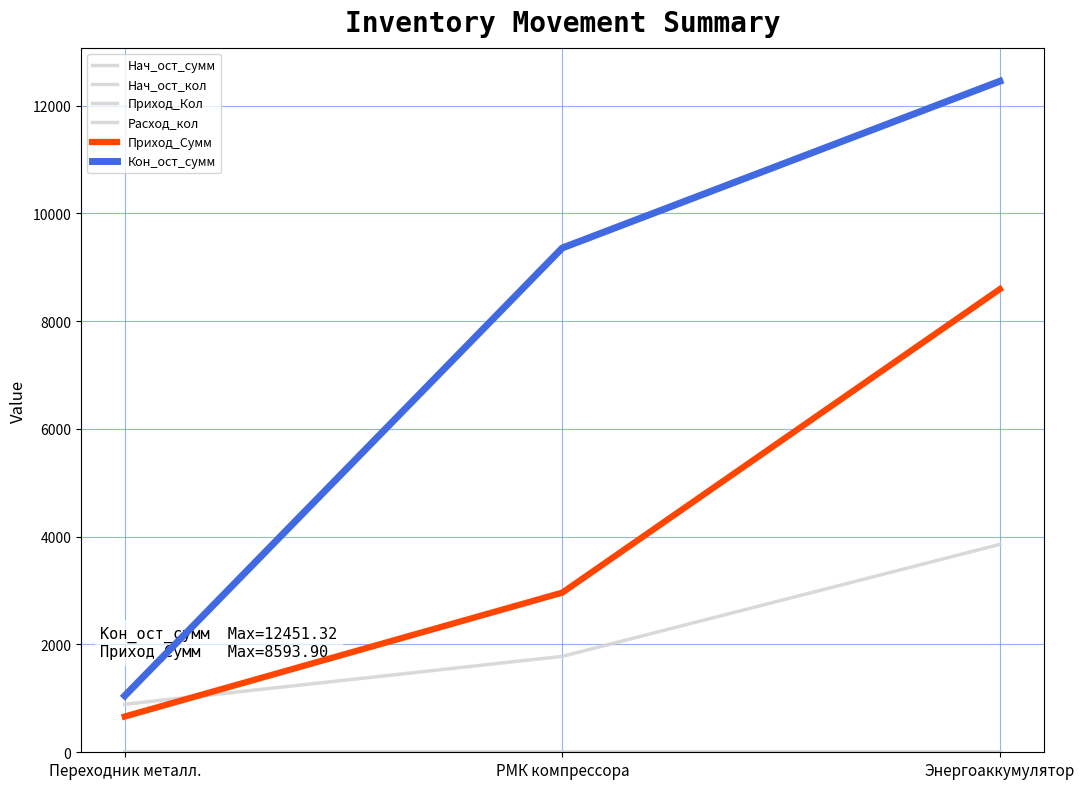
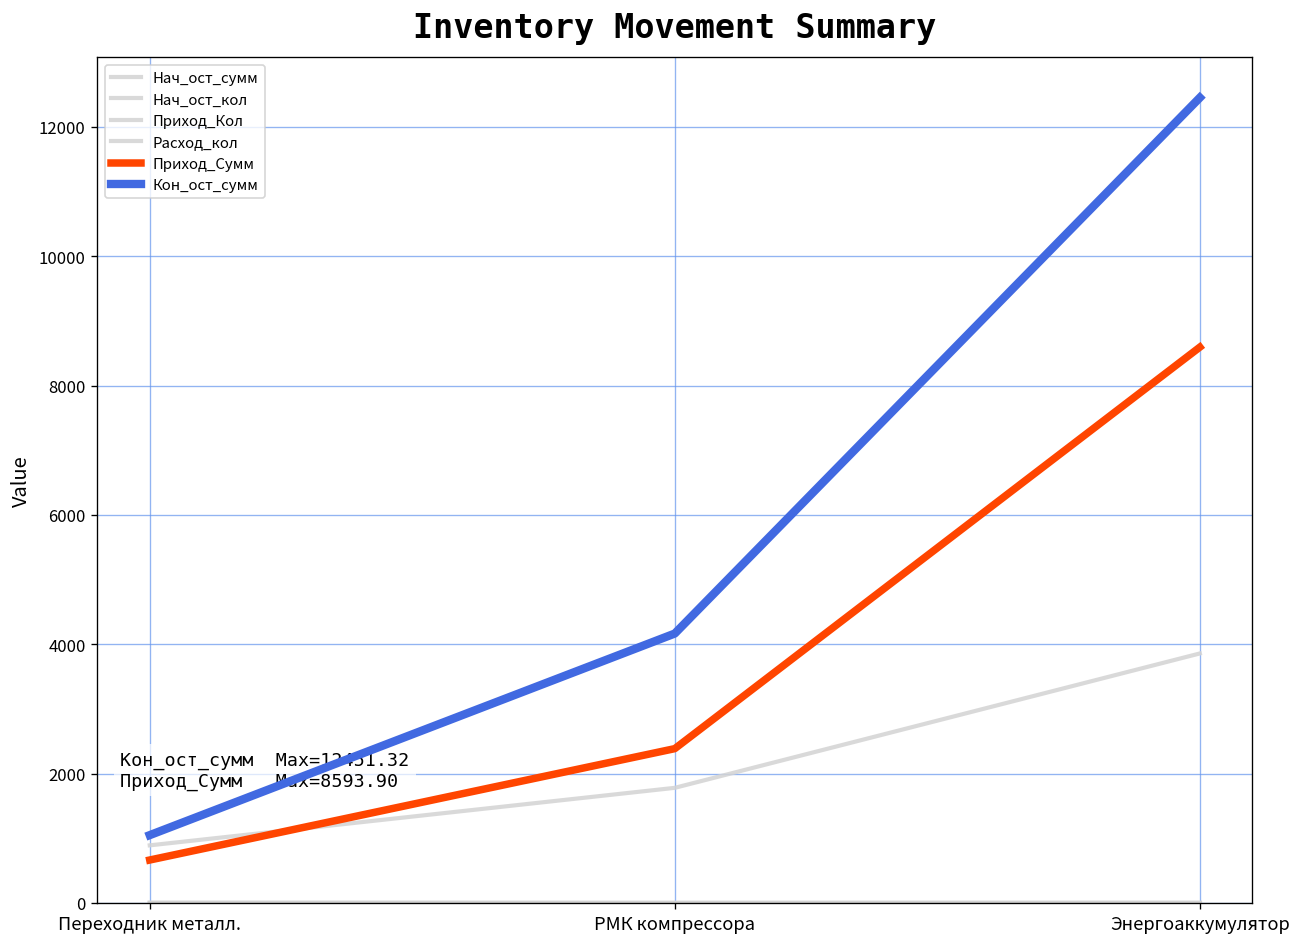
  {
    "Приход_Сумм": {
      "Переходник металл.": 700,
-     "РМК компрессора": 3000,
+     "РМК компрессора": 2400,
      "Энергоаккумулятор": 8600
    },
    "Кон_ост_сумм": {
      "Переходник металл.": 1000,
-     "РМК компрессора": 9400,
+     "РМК компрессора": 4200,
      "Энергоаккумулятор": 12500
    }
  }
